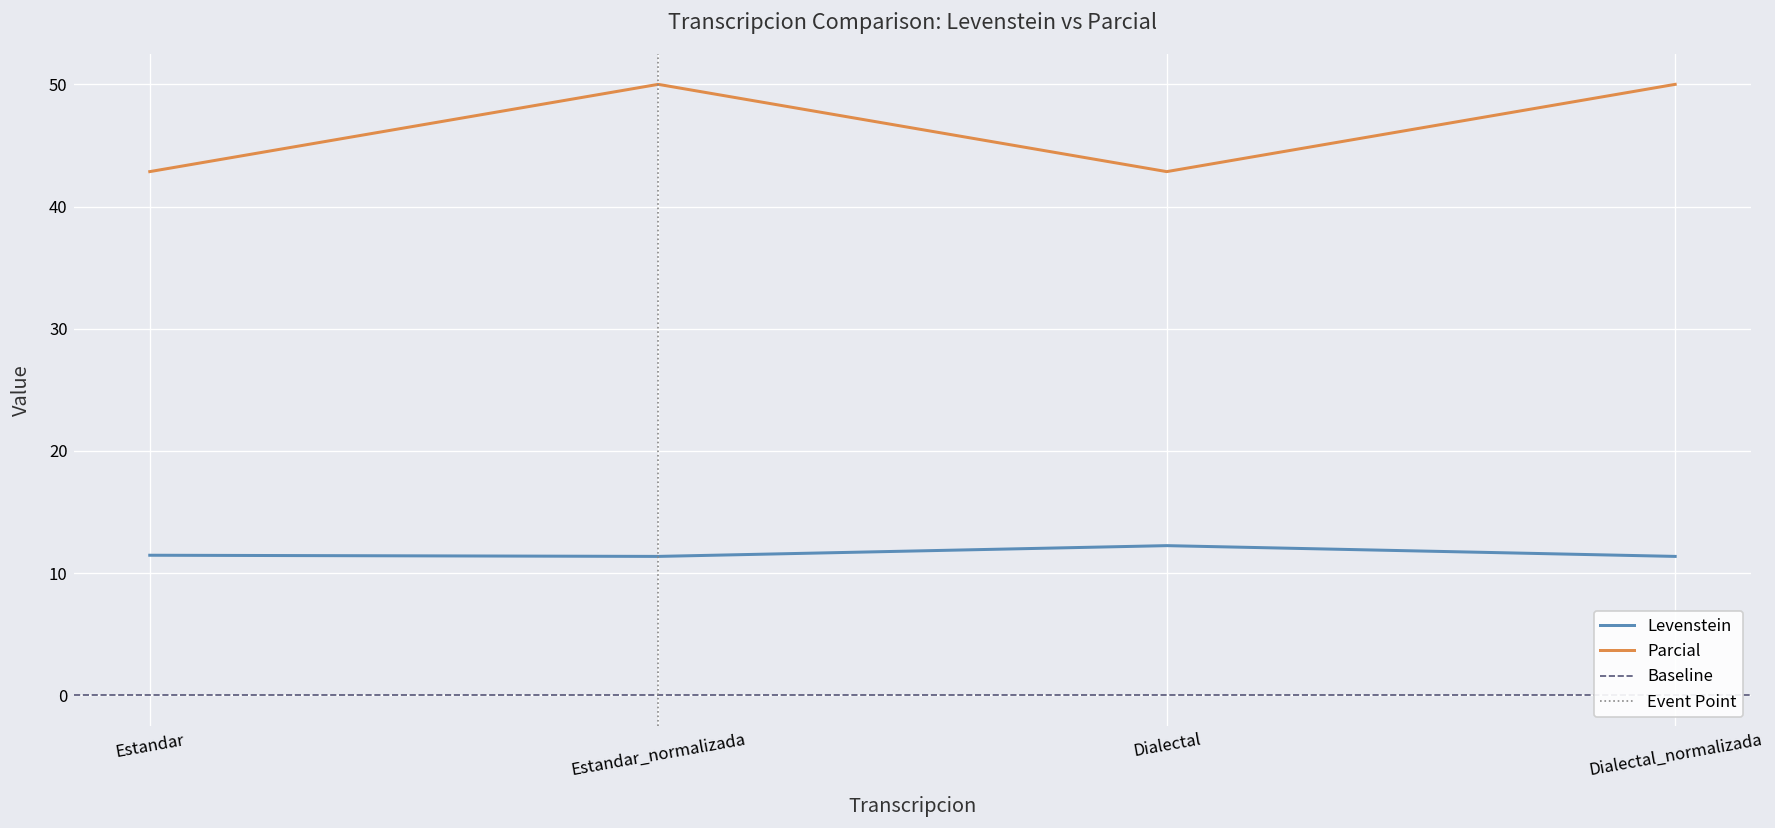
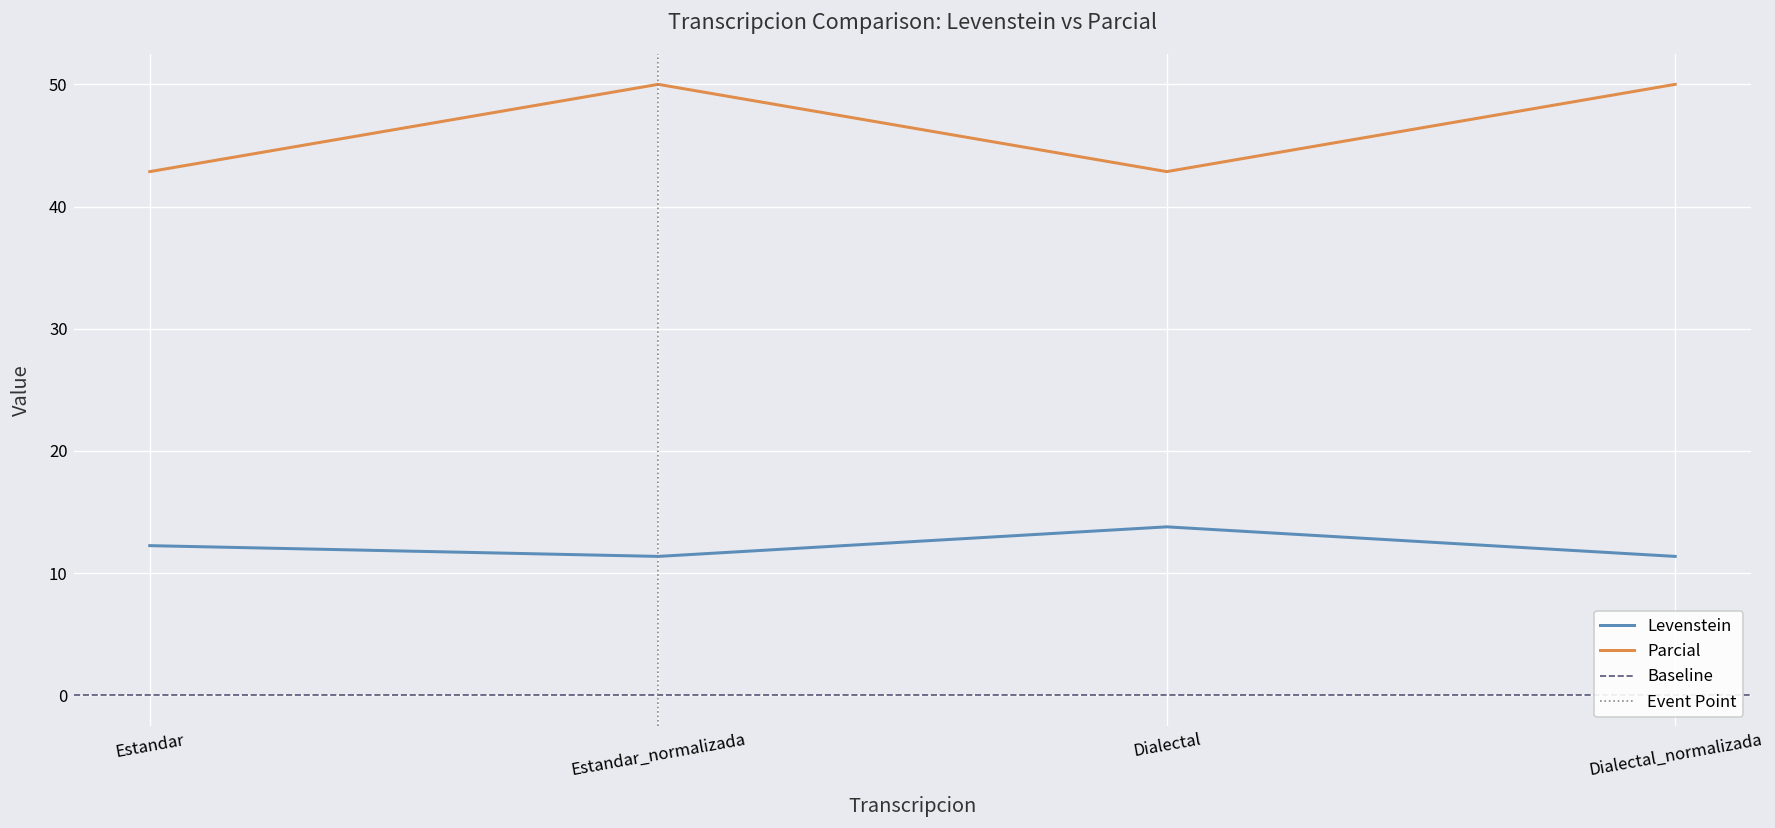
  {
    "Levenstein": {
-     "Estandar": 11.5,
+     "Estandar": 12.2,
      "Estandar_normalizada": 11.4,
-     "Dialectal": 12.2,
+     "Dialectal": 13.8,
      "Dialectal_normalizada": 11.4
    },
    "Parcial": {
      "Estandar": 42.9,
      "Estandar_normalizada": 50.0,
      "Dialectal": 42.9,
      "Dialectal_normalizada": 50.0
    }
  }
